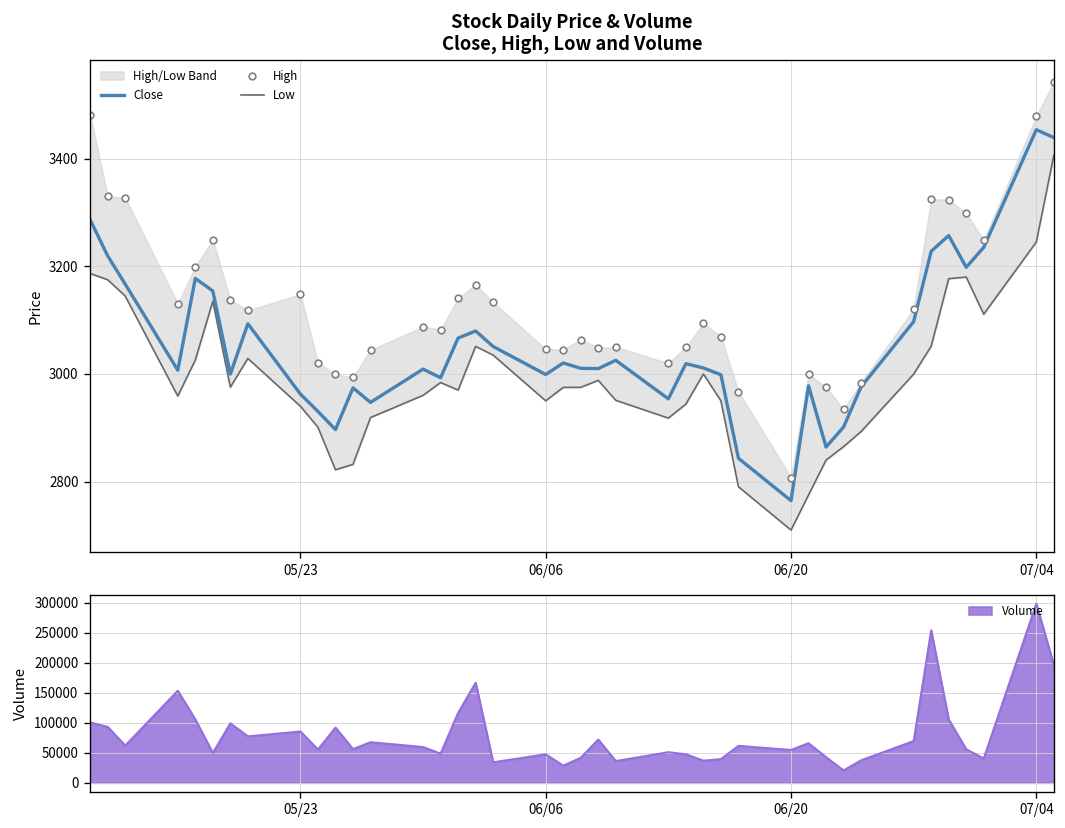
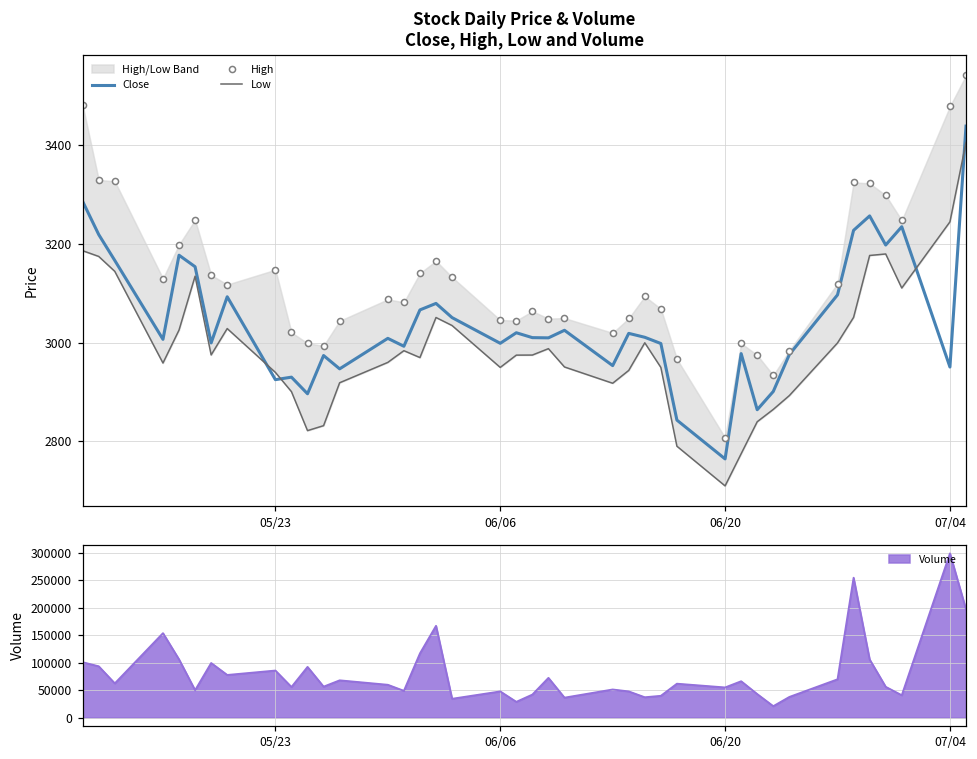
  {
    "Stock Daily Price & Volume Close, High, Low and Volume": {
      "Close": {
-       "05/23": 2960,
+       "05/23": 2930,
        "06/06": 3000,
        "06/20": 2760,
-       "07/04": 3450
+       "07/04": 2950
      },
      "High/Low Band": {
        "05/23": 3150,
        "06/06": 3050,
        "06/20": 2810,
        "07/04": 3480
      },
      "Low": {
        "05/23": 2940,
        "06/06": 2950,
        "06/20": 2710,
        "07/04": 3250
      }
    }
  }
